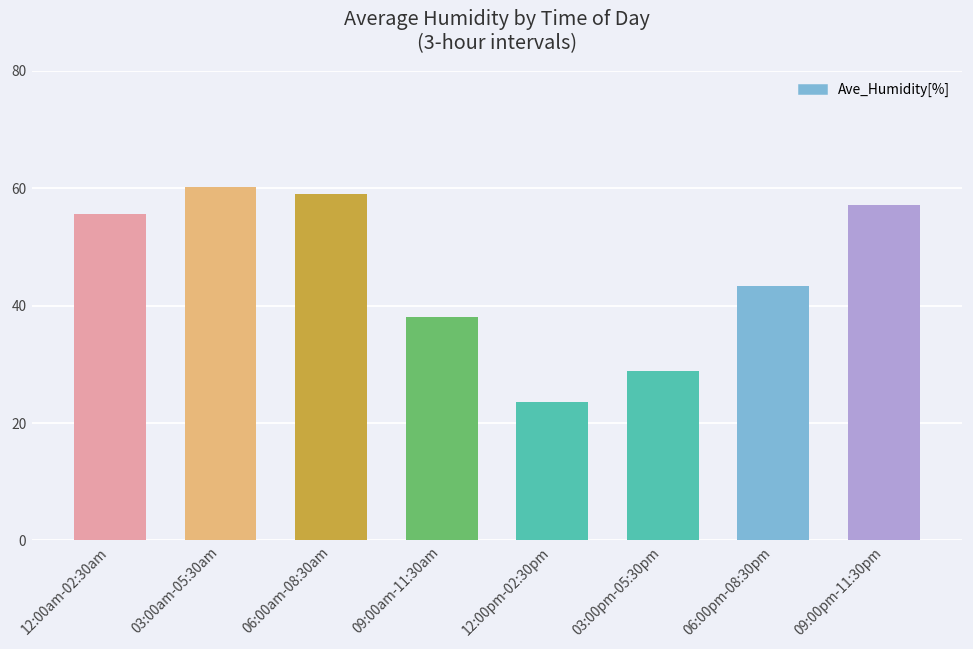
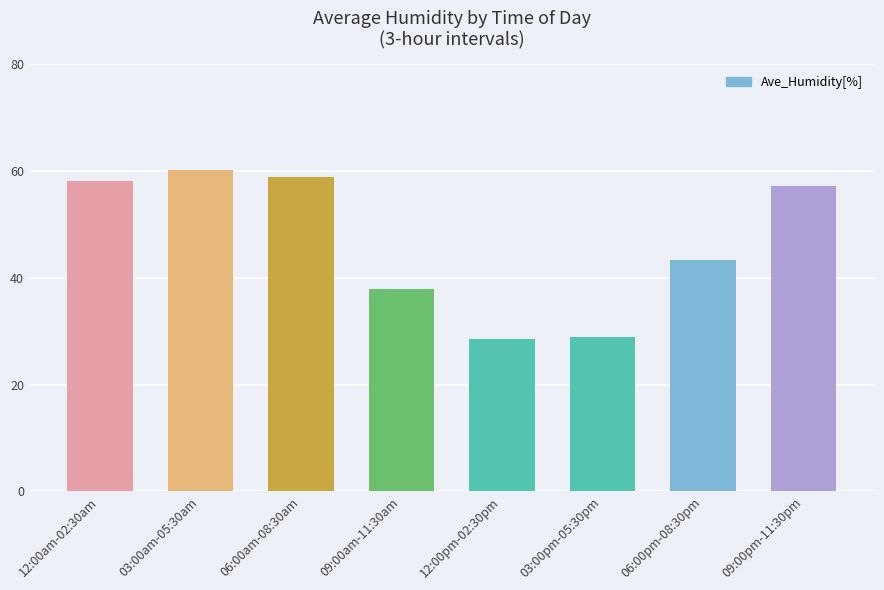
  {
-   "12:00am-02:30am": 56,
+   "12:00am-02:30am": 58,
    "03:00am-05:30am": 60,
    "06:00am-08:30am": 59,
    "09:00am-11:30am": 38,
-   "12:00pm-02:30pm": 24,
+   "12:00pm-02:30pm": 29,
    "03:00pm-05:30pm": 29,
    "06:00pm-08:30pm": 43,
    "09:00pm-11:30pm": 57
  }
